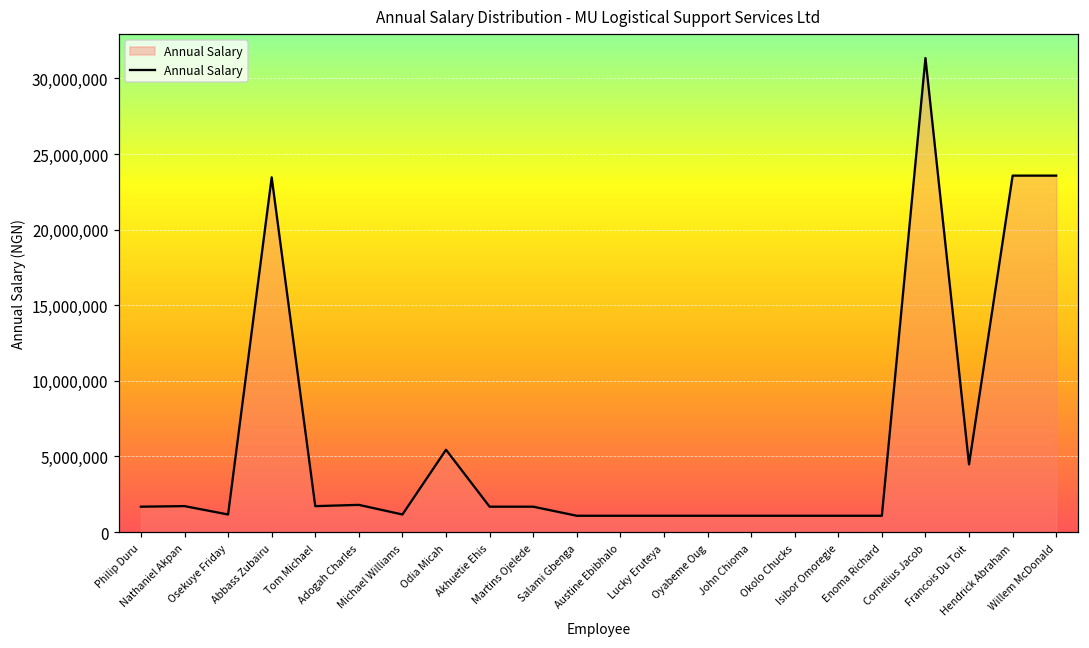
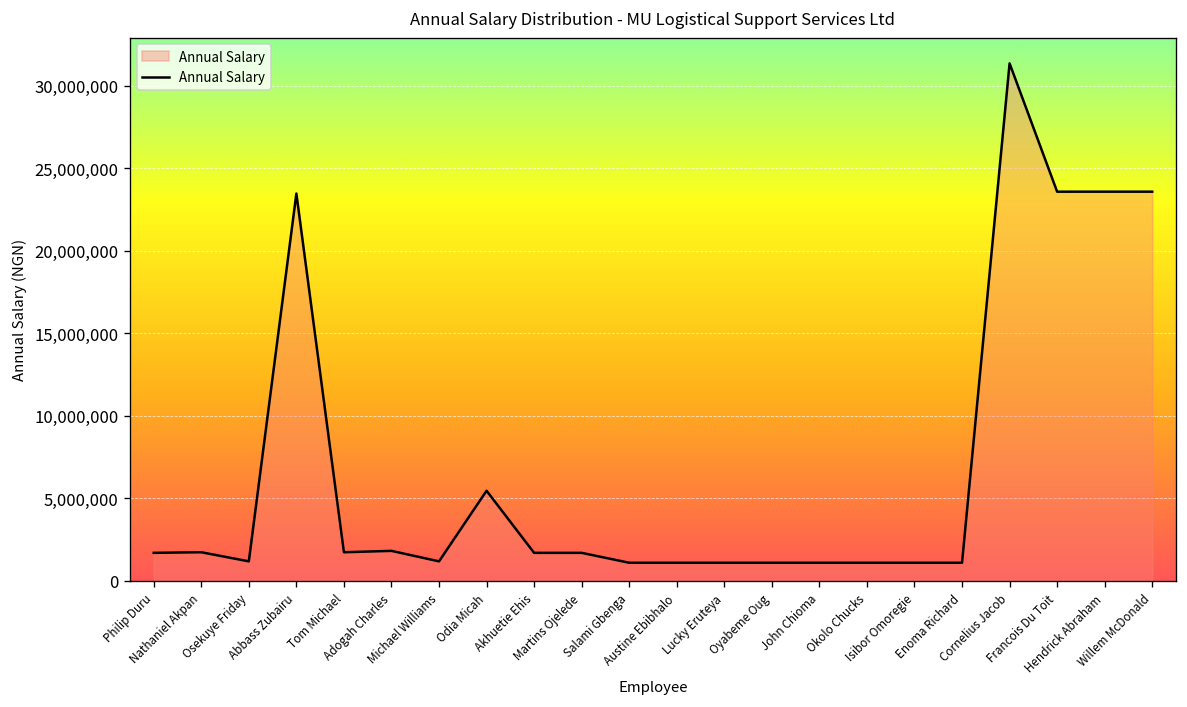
  {
    "Philip Duru": "1,700,000",
    "Nathaniel Akpan": "1,700,000",
    "Osekuye Friday": "1,200,000",
    "Abbass Zubairu": "23,500,000",
    "Tom Michael": "1,700,000",
    "Adogah Charles": "1,800,000",
    "Michael Williams": "1,200,000",
    "Odia Micah": "5,400,000",
    "Akhuetie Ehis": "1,700,000",
    "Martins Ojelede": "1,700,000",
    "Salami Gbenga": "1,100,000",
    "Austine Ebibhalo": "1,100,000",
    "Lucky Eruteya": "1,100,000",
    "Oyabeme Oug": "1,100,000",
    "John Chioma": "1,100,000",
    "Okolo Chucks": "1,100,000",
    "Isibor Omoregie": "1,100,000",
    "Enoma Richard": "1,100,000",
    "Cornelius Jacob": "31,300,000",
-   "Francois Du Toit": "4,500,000",
+   "Francois Du Toit": "23,600,000",
    "Hendrick Abraham": "23,600,000",
    "Willem McDonald": "23,600,000"
  }
